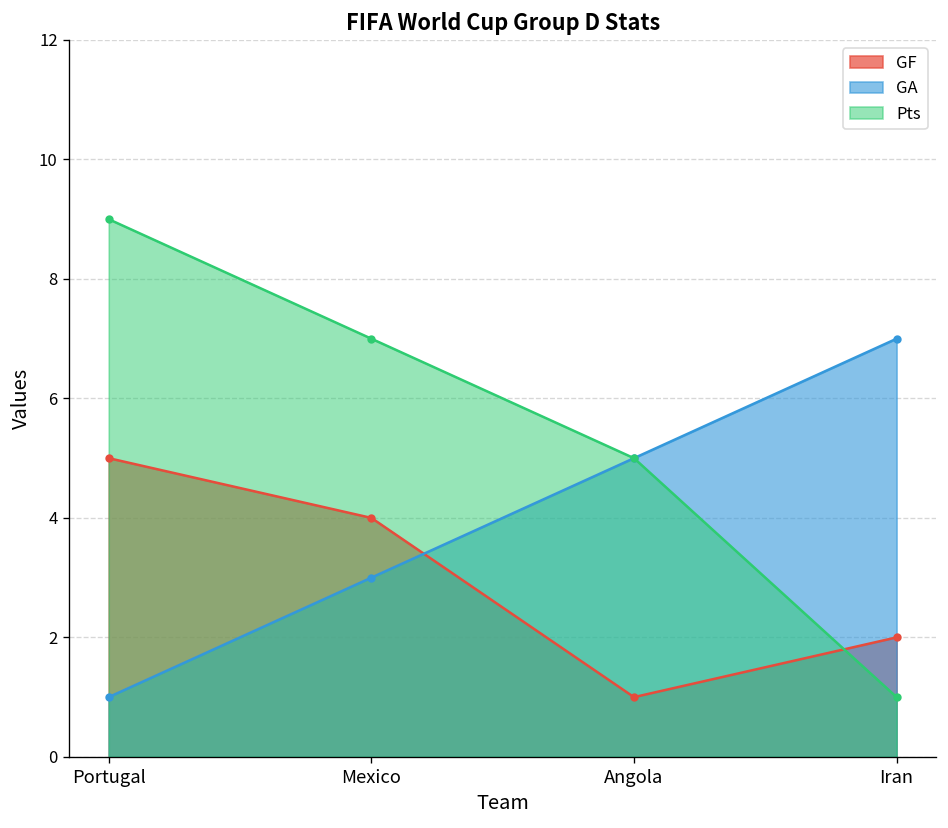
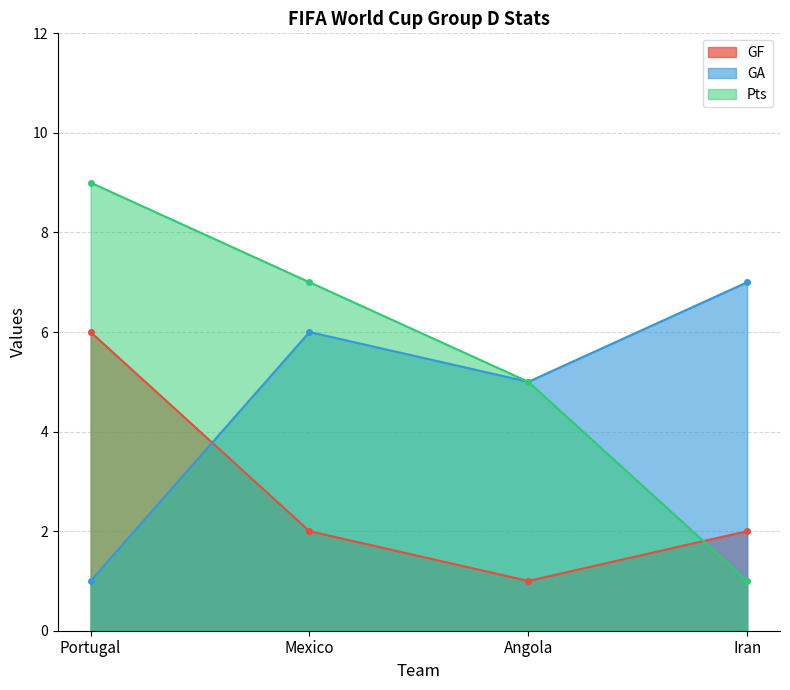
  {
    "GF": {
-     "Portugal": 5,
-     "Mexico": 4,
+     "Portugal": 6,
+     "Mexico": 2,
      "Angola": 1,
      "Iran": 2
    },
    "GA": {
      "Portugal": 1,
-     "Mexico": 3,
+     "Mexico": 6,
      "Iran": 7
    },
    "Pts": {
      "Portugal": 9,
      "Mexico": 7,
      "Iran": 1
    }
  }
